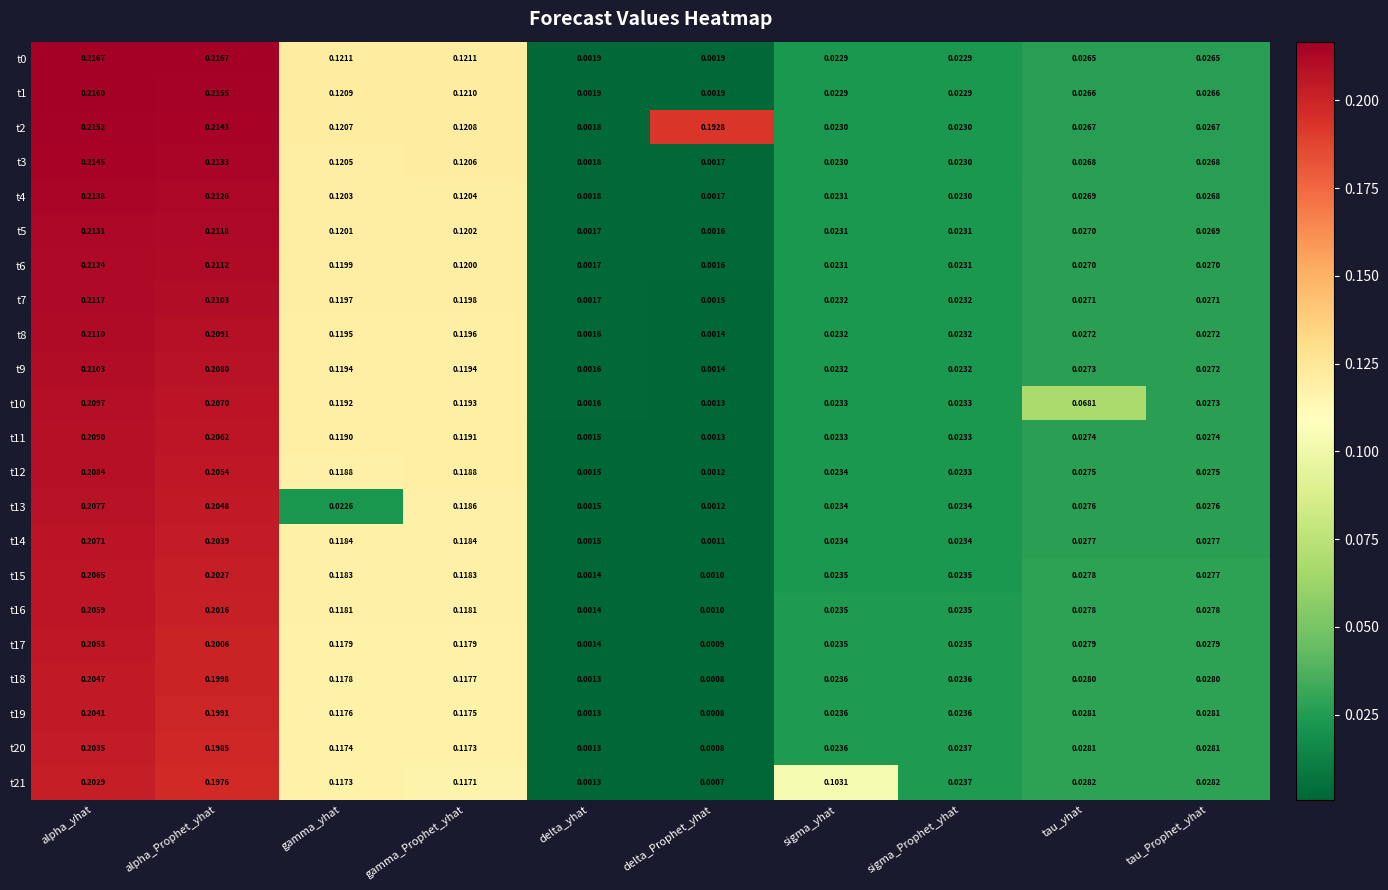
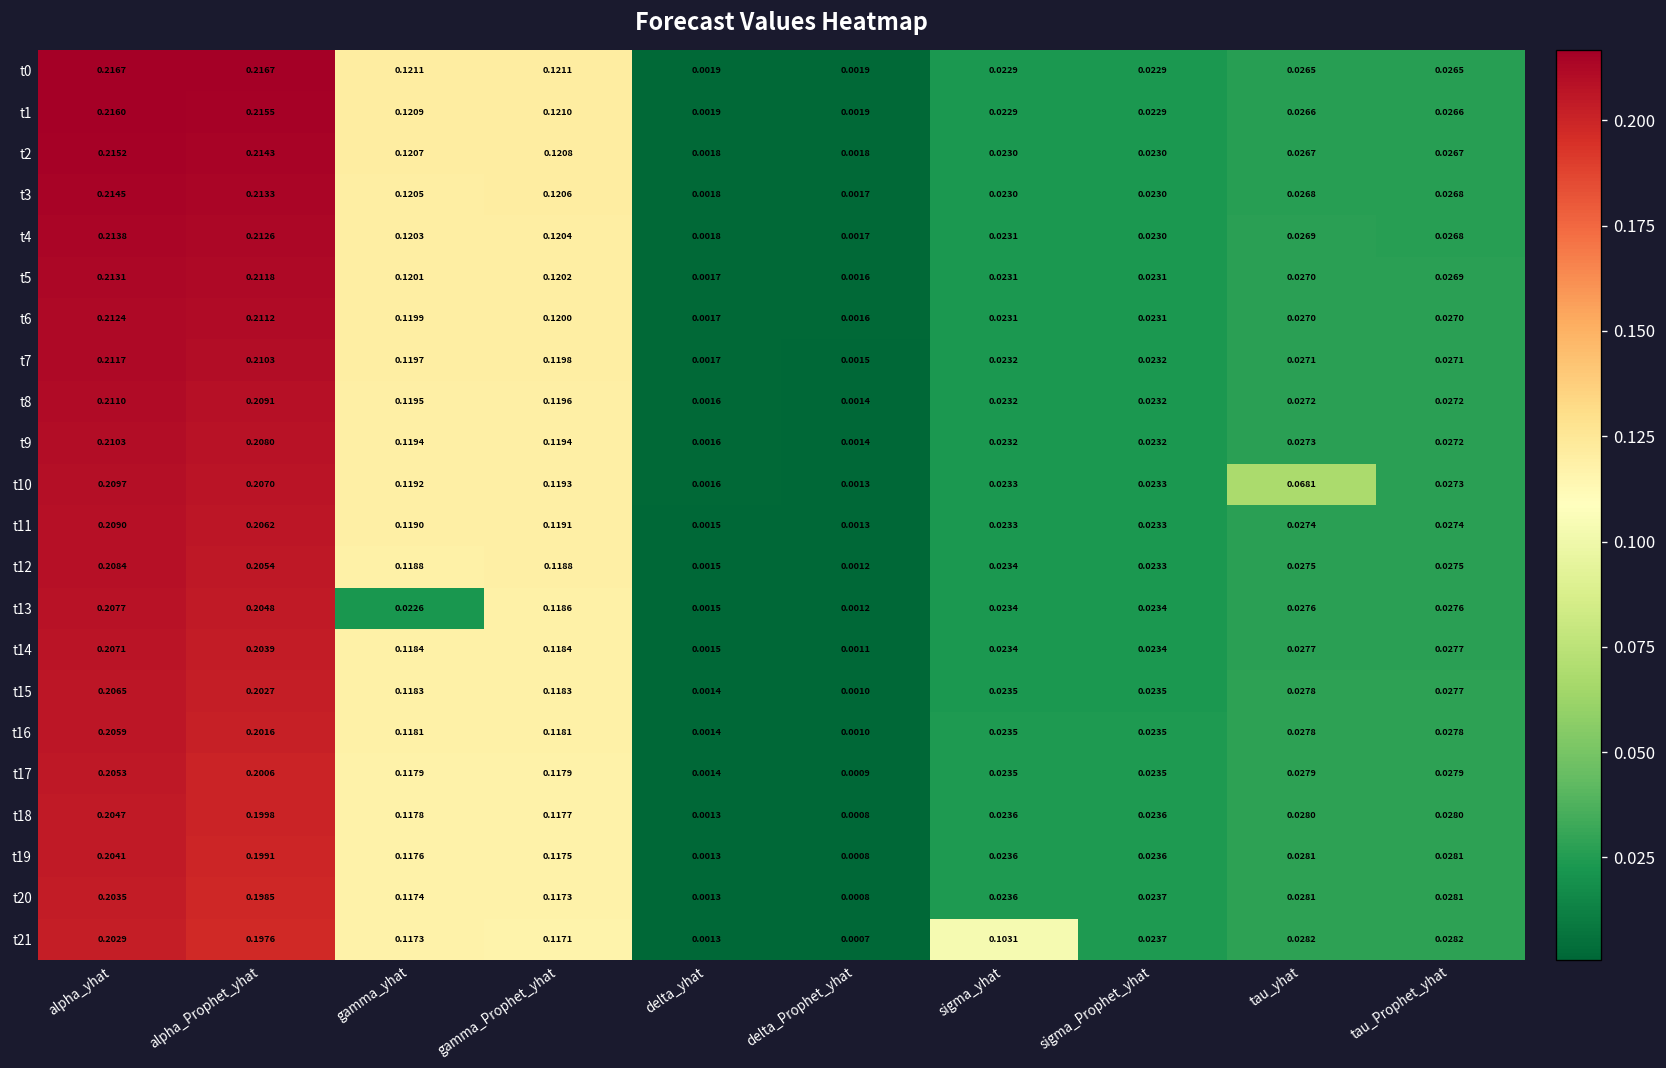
  {
    "t2": {
      "alpha_yhat": 0.2152,
      "alpha_Prophet_yhat": 0.2143,
      "gamma_yhat": 0.1207,
      "gamma_Prophet_yhat": 0.1208,
      "delta_yhat": 0.0018,
-     "delta_Prophet_yhat": 0.1928,
+     "delta_Prophet_yhat": 0.0018,
      "sigma_yhat": 0.0230,
      "sigma_Prophet_yhat": 0.0230,
      "tau_yhat": 0.0267,
      "tau_Prophet_yhat": 0.0267
    }
  }
